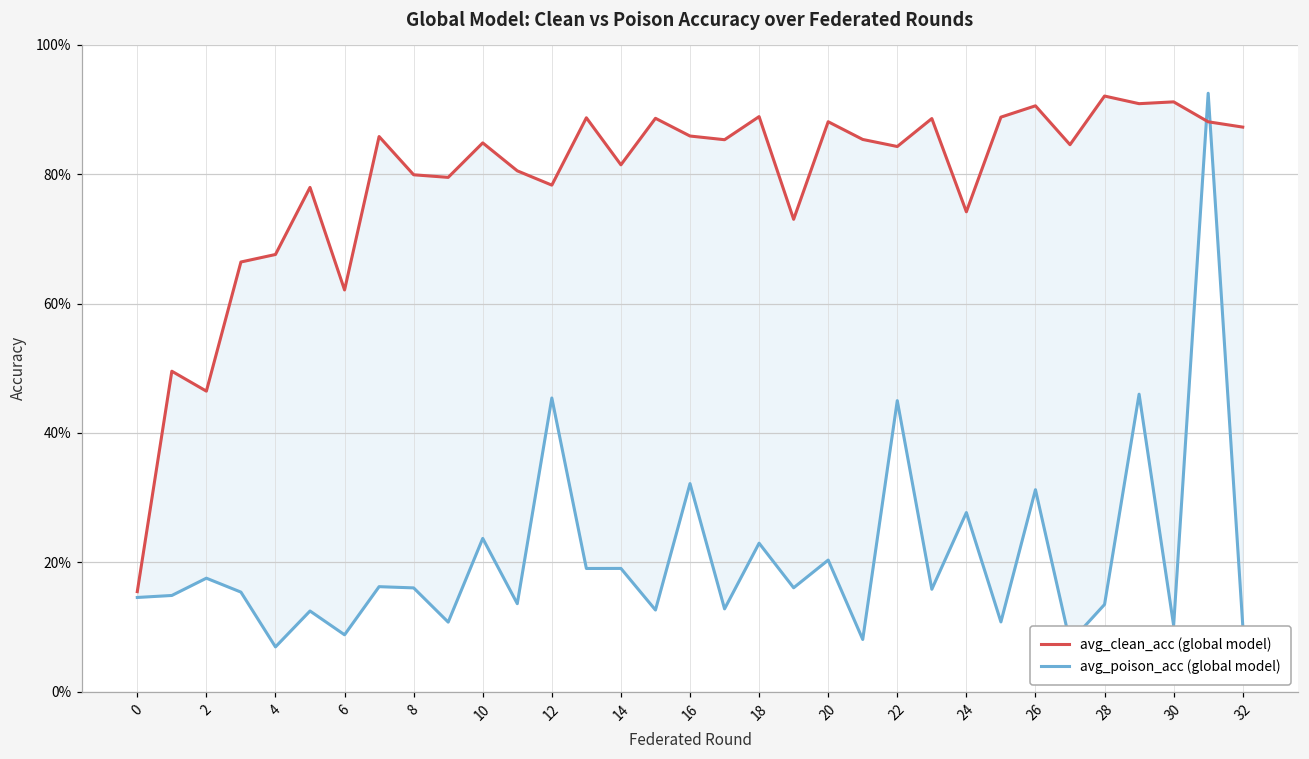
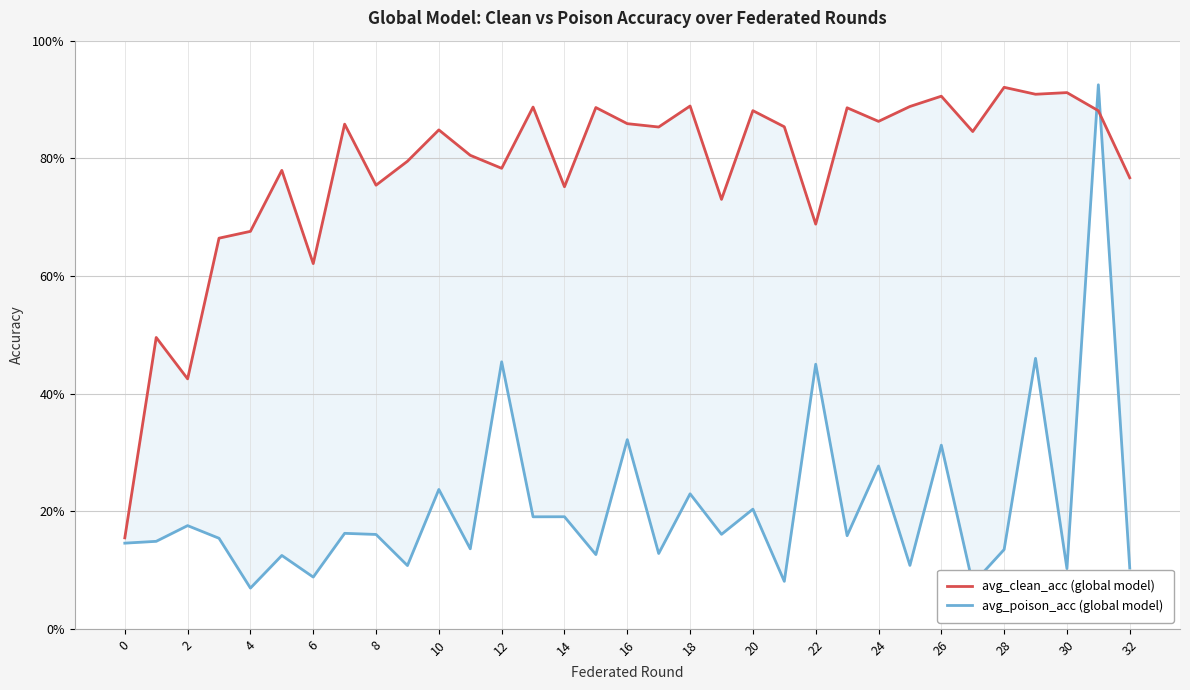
  {
    "avg_clean_acc (global model)": {
-     "2": "46%",
-     "8": "80%",
-     "14": "81%",
-     "22": "84%",
-     "24": "74%",
-     "32": "87%"
+     "2": "43%",
+     "8": "75%",
+     "14": "75%",
+     "22": "69%",
+     "24": "86%",
+     "32": "77%"
    }
  }
